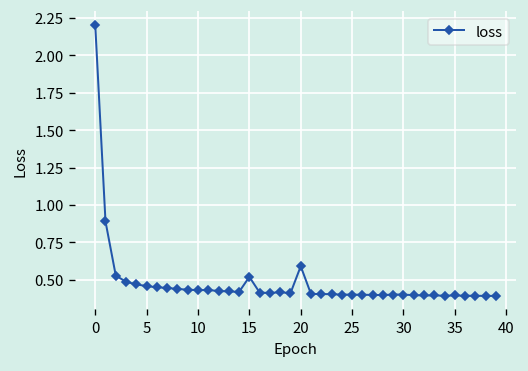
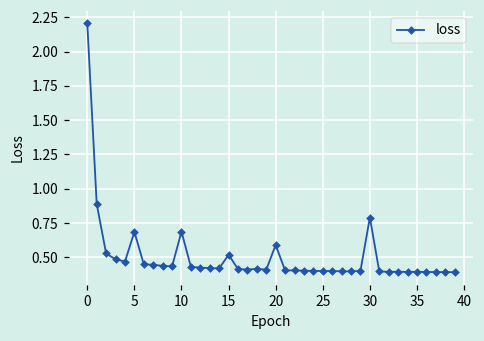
  {
    "0": 2.21,
-   "5": 0.46,
-   "10": 0.43,
+   "5": 0.69,
+   "10": 0.69,
    "15": 0.52,
    "20": 0.59,
    "25": 0.40,
-   "30": 0.40,
+   "30": 0.79,
    "35": 0.39
  }
